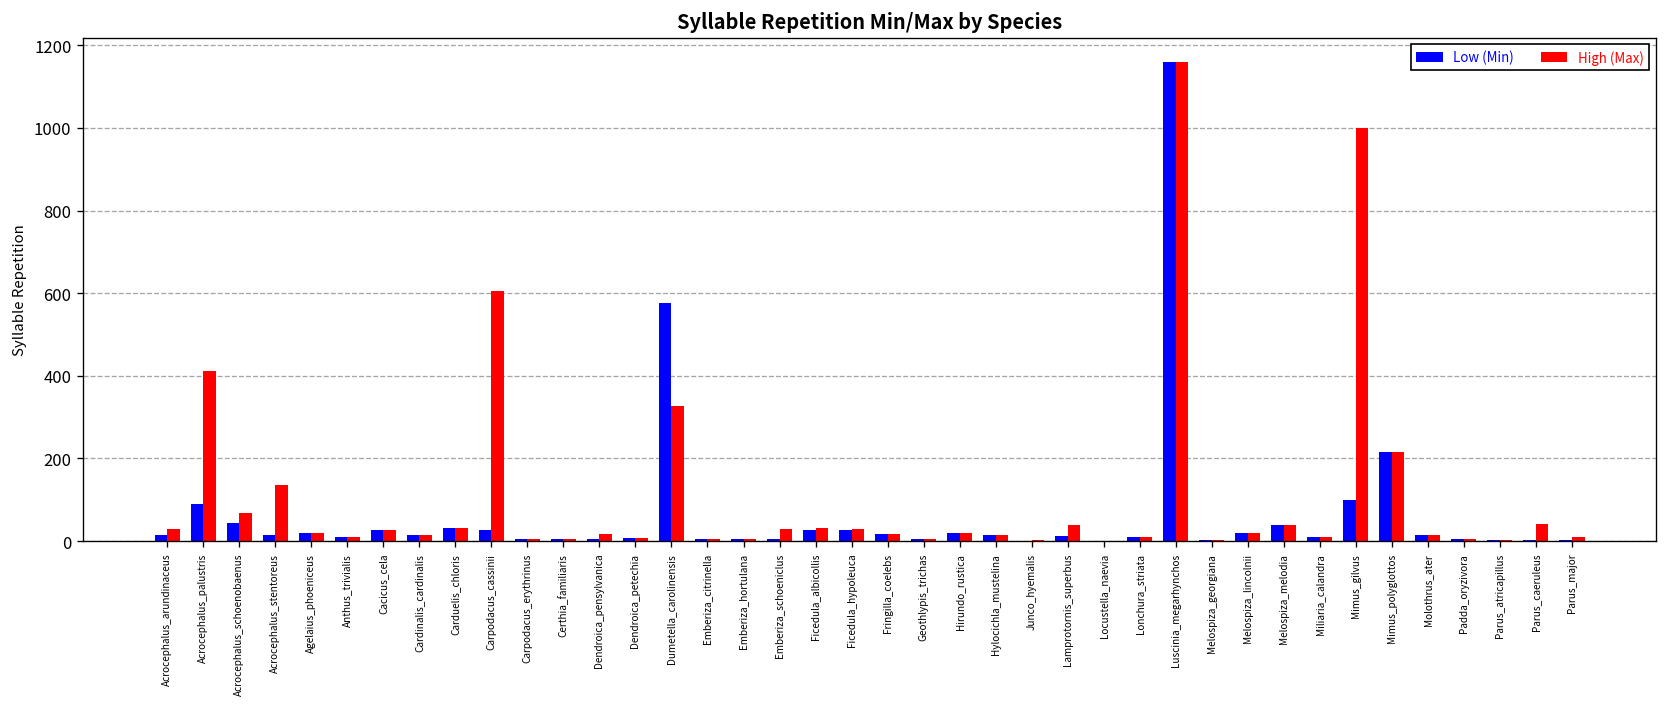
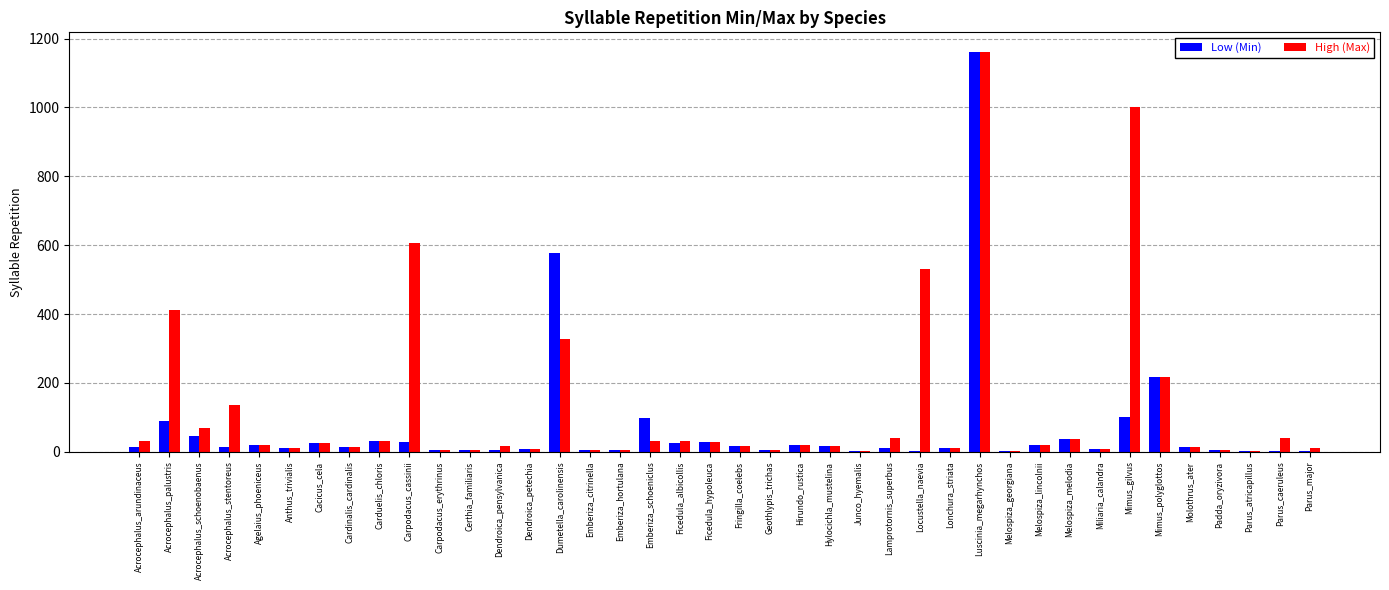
  {
    "Low (Min)": {
      "Acrocephalus_arundinaceus": 20,
      "Acrocephalus_palustris": 90,
      "Acrocephalus_schoenobaenus": 50,
      "Acrocephalus_stentoreus": 20,
      "Agelaius_phoeniceus": 20,
      "Anthus_trivialis": 10,
      "Cacicus_cela": 30,
      "Cardinalis_cardinalis": 10,
      "Carduelis_chloris": 30,
      "Carpodacus_cassinii": 30,
      "Dendroica_petechia": 10,
      "Dumetella_carolinensis": 580,
-     "Emberiza_schoeniclus": 10,
+     "Emberiza_schoeniclus": 100,
      "Ficedula_albicollis": 30,
      "Ficedula_hypoleuca": 30,
      "Fringilla_coelebs": 20,
      "Hirundo_rustica": 20,
      "Hylocichla_mustelina": 20,
      "Lamprotornis_superbus": 10,
      "Lonchura_striata": 10,
      "Luscinia_megarhynchos": 1160,
      "Melospiza_lincolnii": 20,
      "Melospiza_melodia": 40,
      "Miliaria_calandra": 10,
      "Mimus_gilvus": 100,
      "Mimus_polyglottos": 220,
      "Molothrus_ater": 20
    },
    "High (Max)": {
      "Acrocephalus_arundinaceus": 30,
      "Acrocephalus_palustris": 410,
      "Acrocephalus_schoenobaenus": 70,
      "Acrocephalus_stentoreus": 140,
      "Agelaius_phoeniceus": 20,
      "Anthus_trivialis": 10,
      "Cacicus_cela": 30,
      "Cardinalis_cardinalis": 10,
      "Carduelis_chloris": 30,
      "Carpodacus_cassinii": 610,
      "Dendroica_pensylvanica": 20,
      "Dendroica_petechia": 10,
      "Dumetella_carolinensis": 330,
      "Emberiza_schoeniclus": 30,
      "Ficedula_albicollis": 30,
      "Ficedula_hypoleuca": 30,
      "Fringilla_coelebs": 20,
      "Hirundo_rustica": 20,
      "Hylocichla_mustelina": 20,
      "Lamprotornis_superbus": 40,
-     "Locustella_naevia": 0,
+     "Locustella_naevia": 530,
      "Lonchura_striata": 10,
      "Luscinia_megarhynchos": 1160,
      "Melospiza_lincolnii": 20,
      "Melospiza_melodia": 40,
      "Miliaria_calandra": 10,
      "Mimus_gilvus": 1000,
      "Mimus_polyglottos": 220,
      "Molothrus_ater": 20,
      "Parus_caeruleus": 40,
      "Parus_major": 10
    }
  }
